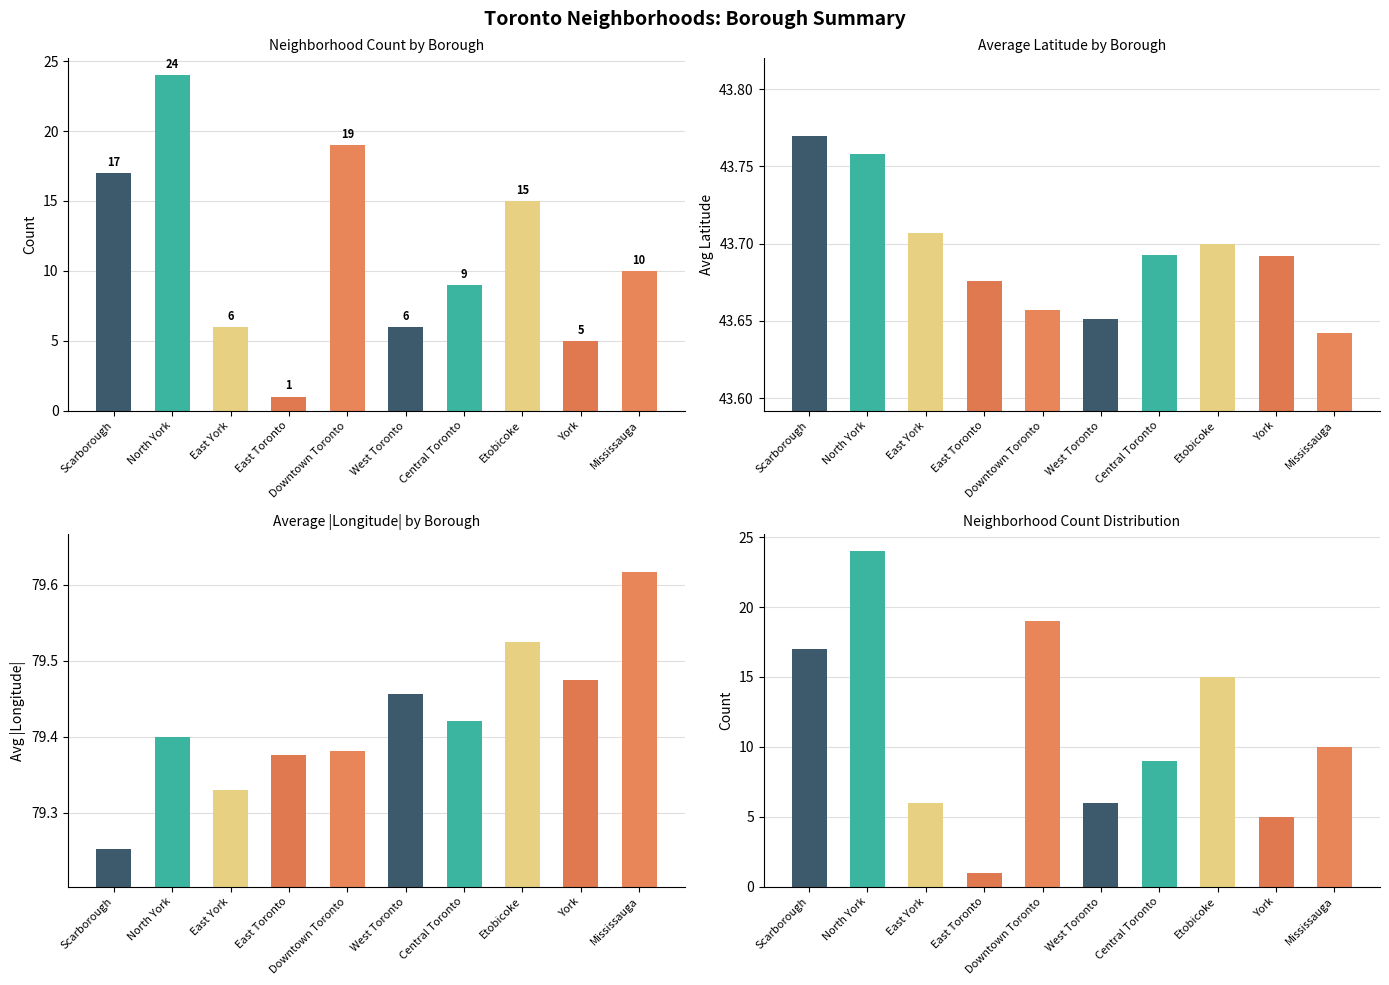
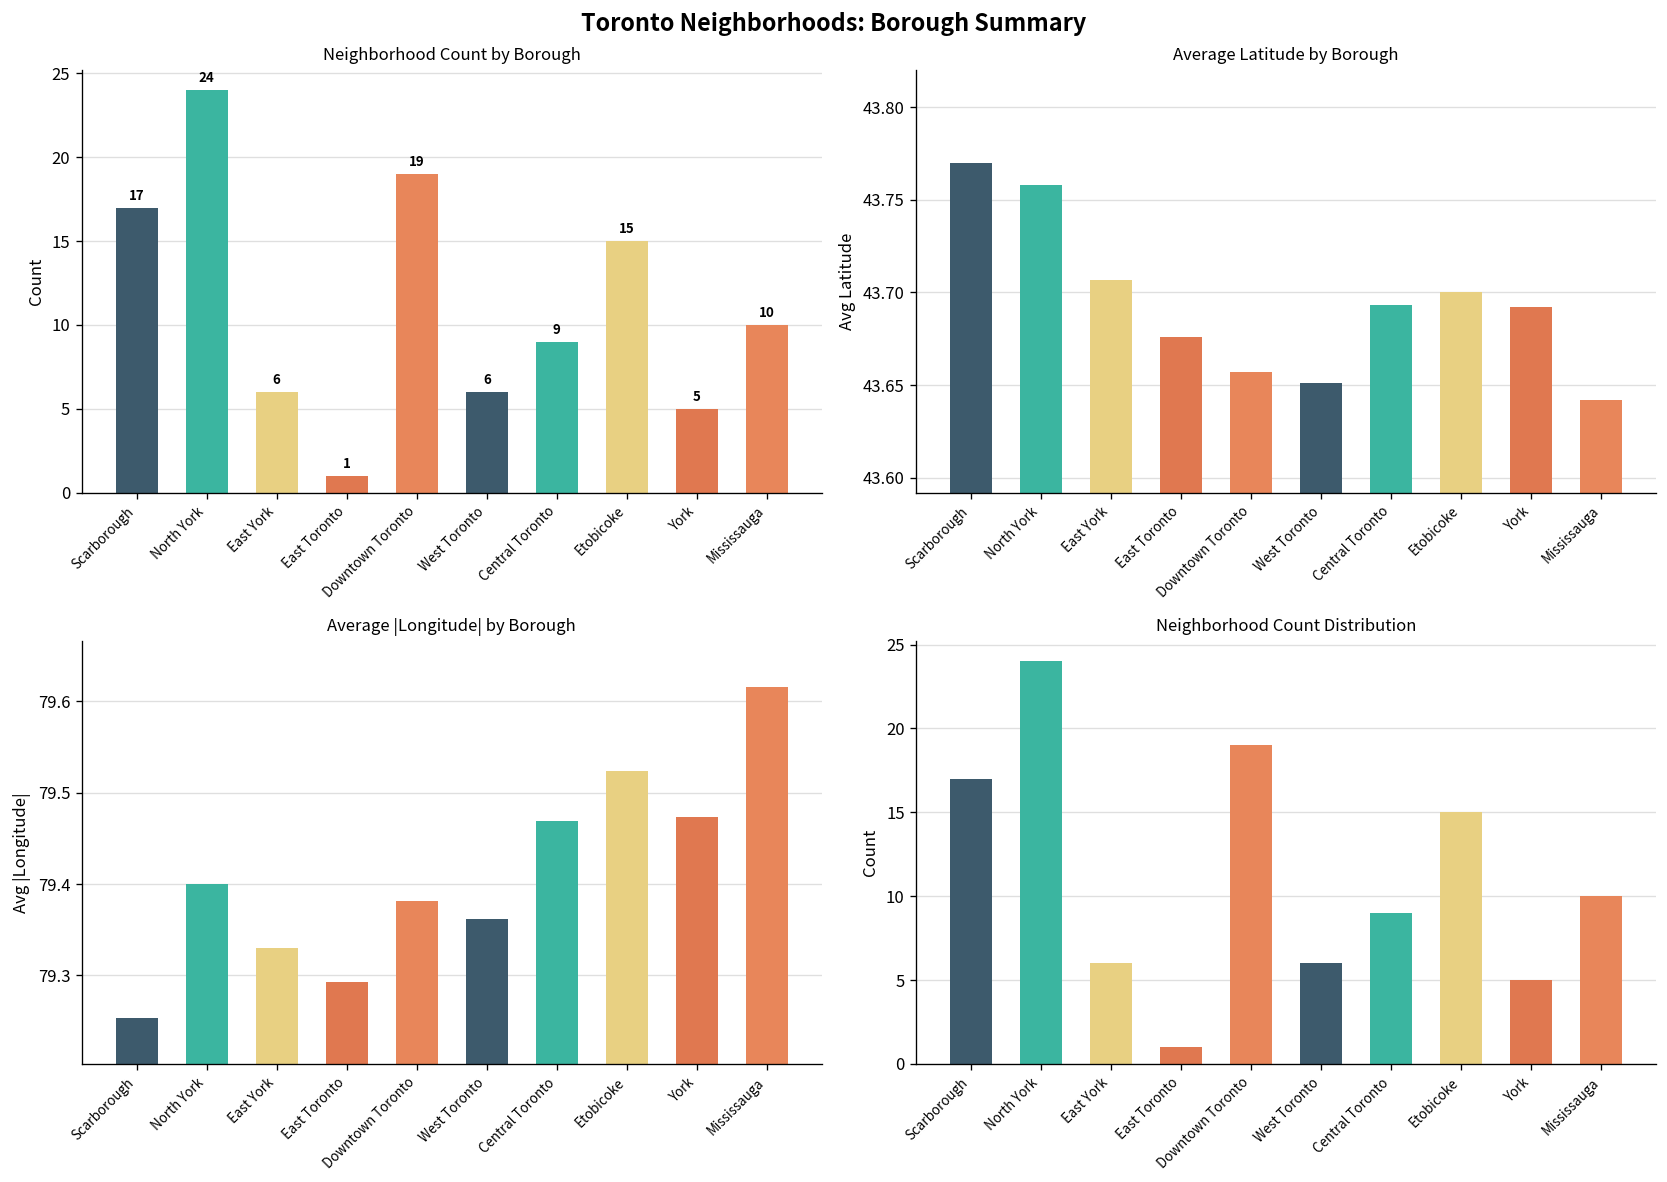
  {
    "Neighborhood Count by Borough": {
      "Scarborough": 17,
      "North York": 24,
      "East York": 6,
      "East Toronto": 1,
      "Downtown Toronto": 19,
      "West Toronto": 6,
      "Central Toronto": 9,
      "Etobicoke": 15,
      "York": 5,
      "Mississauga": 10
    },
    "Average Latitude by Borough": {
      "Scarborough": 43.770,
      "North York": 43.758,
      "East York": 43.707,
      "East Toronto": 43.676,
      "Downtown Toronto": 43.657,
      "West Toronto": 43.651,
      "Central Toronto": 43.693,
      "Etobicoke": 43.700,
      "York": 43.692,
      "Mississauga": 43.642
    },
    "Average |Longitude| by Borough": {
      "Scarborough": 79.25,
      "North York": 79.40,
      "East York": 79.33,
-     "East Toronto": 79.38,
+     "East Toronto": 79.29,
      "Downtown Toronto": 79.38,
-     "West Toronto": 79.46,
-     "Central Toronto": 79.42,
+     "West Toronto": 79.36,
+     "Central Toronto": 79.47,
      "Etobicoke": 79.52,
      "York": 79.47,
      "Mississauga": 79.62
    },
    "Neighborhood Count Distribution": {
      "Scarborough": 17.0,
      "North York": 24.0,
      "East York": 6.0,
      "East Toronto": 1.0,
      "Downtown Toronto": 19.0,
      "West Toronto": 6.0,
      "Central Toronto": 9.0,
      "Etobicoke": 15.0,
      "York": 5.0,
      "Mississauga": 10.0
    }
  }
